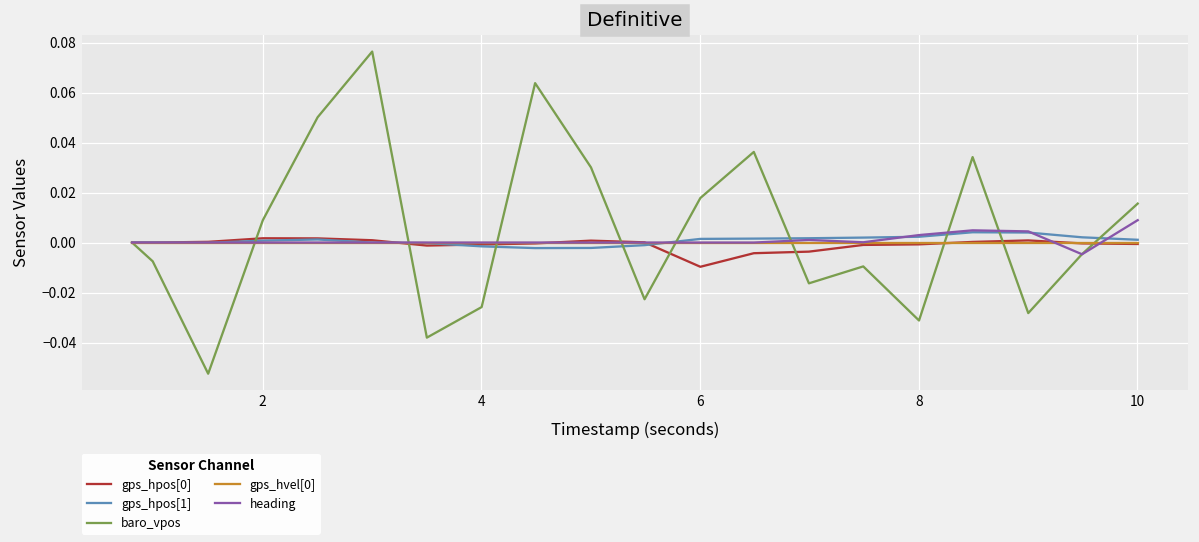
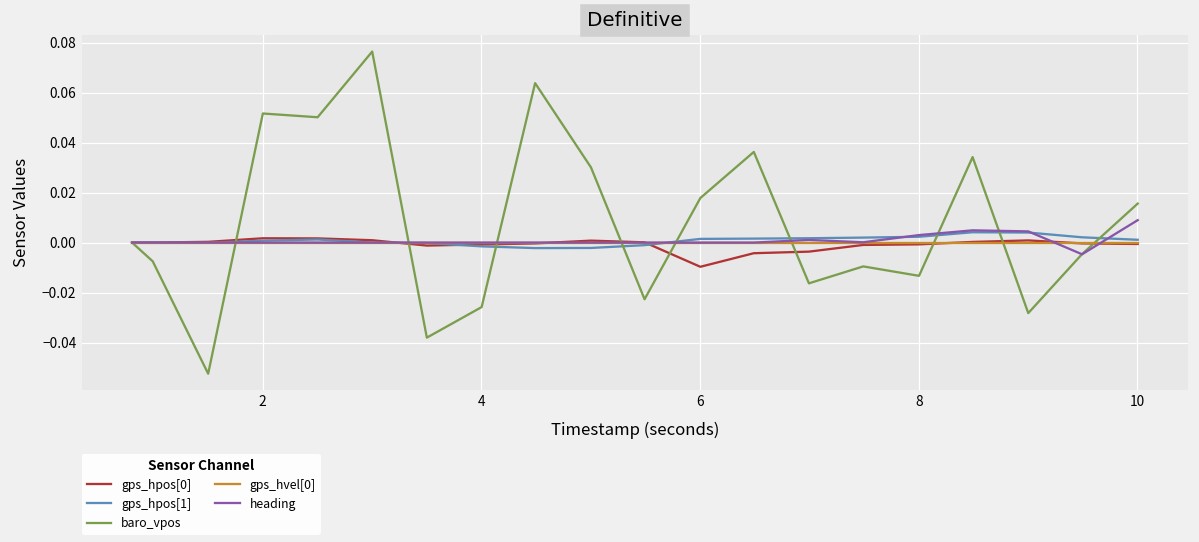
  {
    "gps_hpos[0]": {
      "6": -0.010
    },
    "gps_hpos[1]": {
      "6": 0.001
    },
    "baro_vpos": {
-     "2": 0.009,
+     "2": 0.052,
      "4": -0.026,
      "6": 0.018,
-     "8": -0.031,
+     "8": -0.013,
      "10": 0.016
    },
    "heading": {
      "10": 0.009
    }
  }
